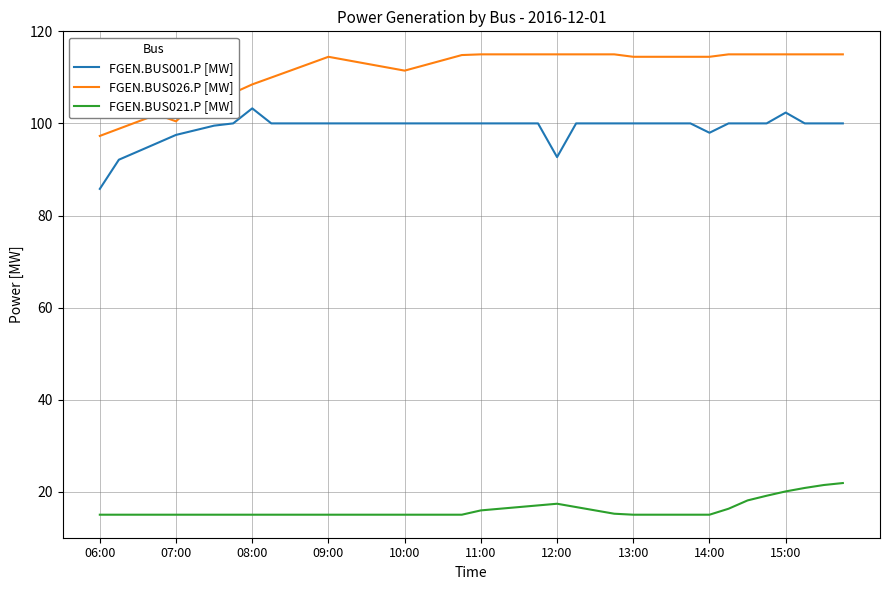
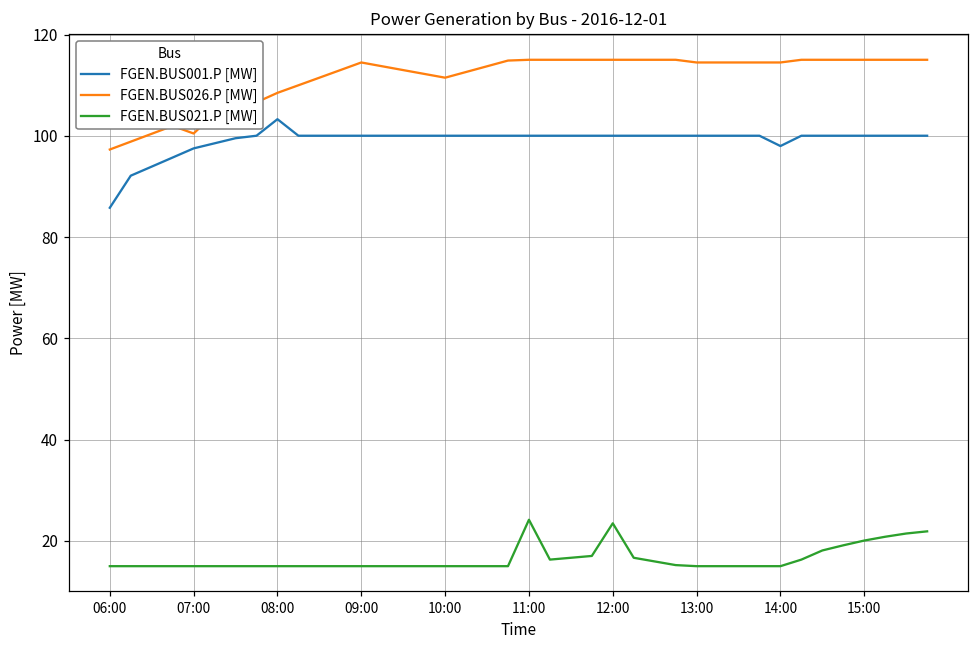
  {
    "FGEN.BUS001.P [MW]": {
      "06:00": 86,
      "07:00": 98,
      "08:00": 103,
      "09:00": 100,
      "10:00": 100,
      "11:00": 100,
-     "12:00": 93,
+     "12:00": 100,
      "13:00": 100,
      "14:00": 98,
-     "15:00": 102
+     "15:00": 100
    },
    "FGEN.BUS026.P [MW]": {
      "06:00": 97,
      "07:00": 100,
      "08:00": 108,
      "09:00": 114,
      "10:00": 111,
      "11:00": 115,
      "12:00": 115,
      "13:00": 114,
      "14:00": 114,
      "15:00": 115
    },
    "FGEN.BUS021.P [MW]": {
      "06:00": 15,
      "07:00": 15,
      "08:00": 15,
      "09:00": 15,
      "10:00": 15,
-     "11:00": 16,
-     "12:00": 17,
+     "11:00": 24,
+     "12:00": 23,
      "13:00": 15,
      "14:00": 15,
      "15:00": 20
    }
  }
